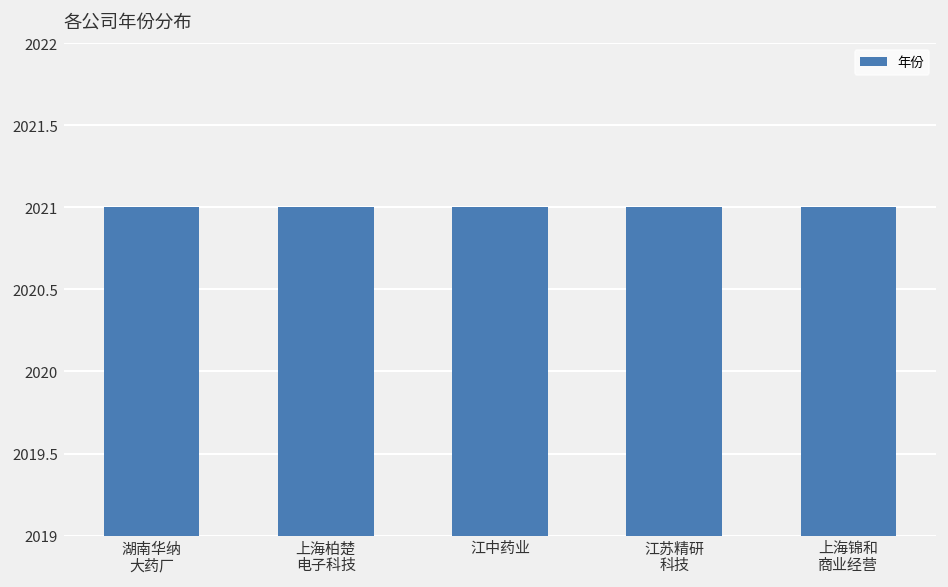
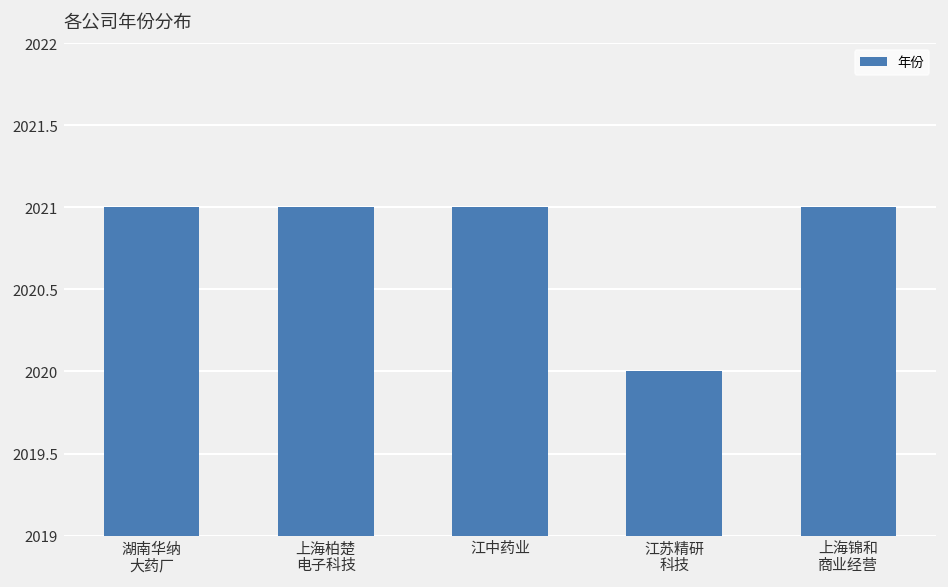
  {
    "湖南华纳 大药厂": 2021,
    "上海柏楚 电子科技": 2021,
    "江中药业": 2021,
-   "江苏精研 科技": 2021,
+   "江苏精研 科技": 2020,
    "上海锦和 商业经营": 2021
  }
